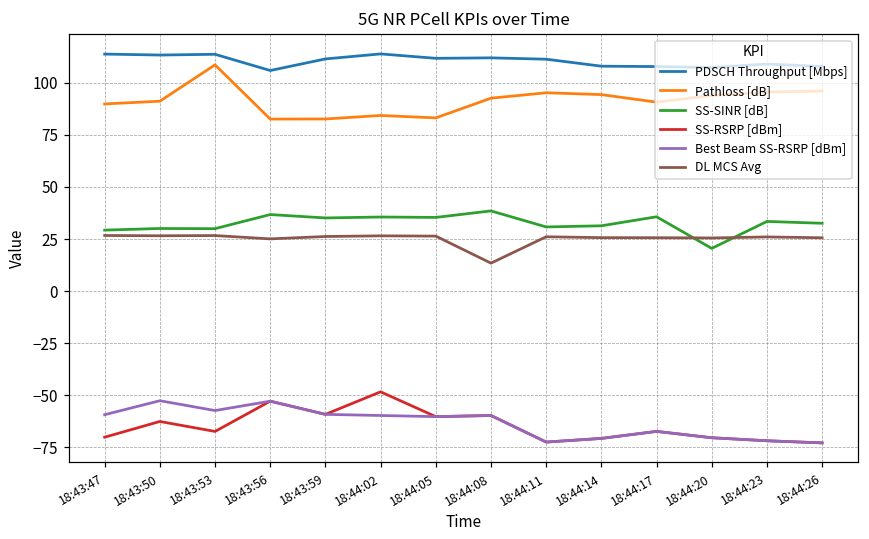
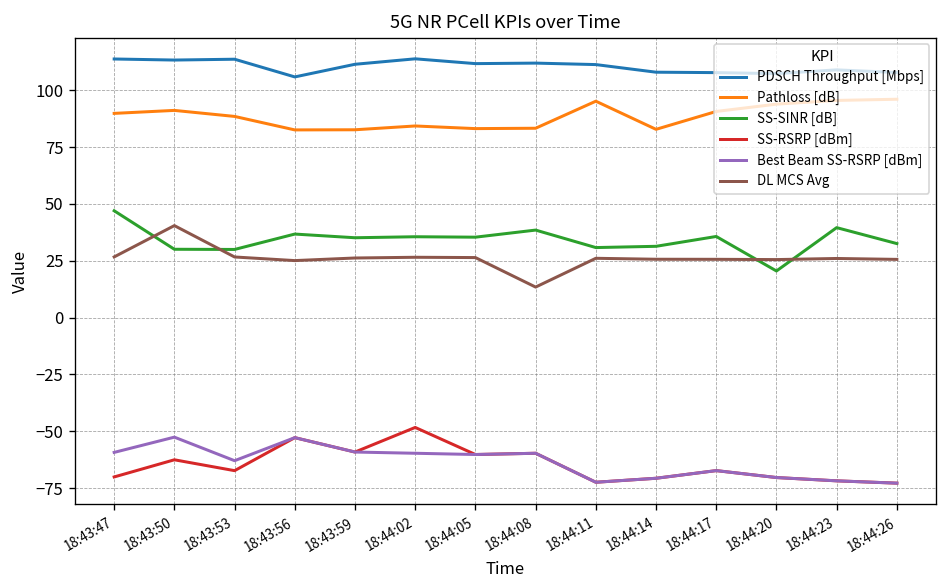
  {
    "PDSCH Throughput [Mbps]": {
      "18:43:47": 114,
      "18:43:50": 113,
      "18:43:53": 114,
      "18:43:56": 106,
      "18:43:59": 111,
      "18:44:02": 114,
      "18:44:05": 112,
      "18:44:08": 112,
      "18:44:11": 111,
      "18:44:14": 108
    },
    "Pathloss [dB]": {
      "18:43:47": 90,
      "18:43:50": 91,
-     "18:43:53": 109,
+     "18:43:53": 89,
      "18:43:56": 83,
      "18:43:59": 83,
      "18:44:02": 84,
      "18:44:05": 83,
-     "18:44:08": 93,
+     "18:44:08": 83,
      "18:44:11": 95,
-     "18:44:14": 94
+     "18:44:14": 83
    },
    "SS-SINR [dB]": {
-     "18:43:47": 29,
+     "18:43:47": 47,
      "18:43:50": 30,
      "18:43:53": 30,
      "18:43:56": 37,
      "18:43:59": 35,
      "18:44:02": 36,
      "18:44:05": 35,
      "18:44:08": 39,
      "18:44:11": 31,
      "18:44:14": 31,
      "18:44:17": 36,
      "18:44:20": 21,
-     "18:44:23": 33,
+     "18:44:23": 40,
      "18:44:26": 33
    },
    "SS-RSRP [dBm]": {
      "18:43:47": -70,
      "18:43:50": -63,
      "18:43:53": -67,
      "18:44:02": -48
    },
    "Best Beam SS-RSRP [dBm]": {
      "18:43:47": -59,
      "18:43:50": -53,
-     "18:43:53": -57,
+     "18:43:53": -63,
      "18:44:02": -60
    },
    "DL MCS Avg": {
      "18:43:47": 27,
-     "18:43:50": 27,
+     "18:43:50": 40,
      "18:43:53": 27,
      "18:43:56": 25,
      "18:43:59": 26,
      "18:44:02": 27,
      "18:44:05": 26,
      "18:44:08": 13,
      "18:44:11": 26,
      "18:44:14": 26,
      "18:44:17": 26,
      "18:44:20": 26,
      "18:44:23": 26,
      "18:44:26": 26
    }
  }
